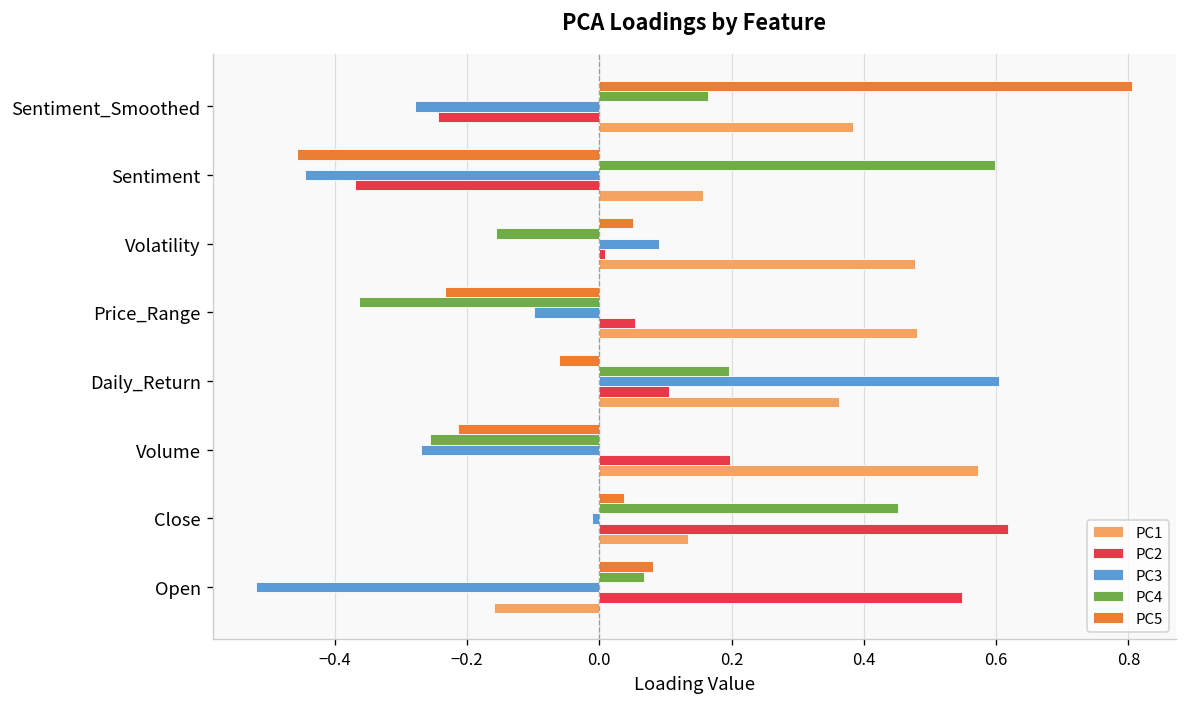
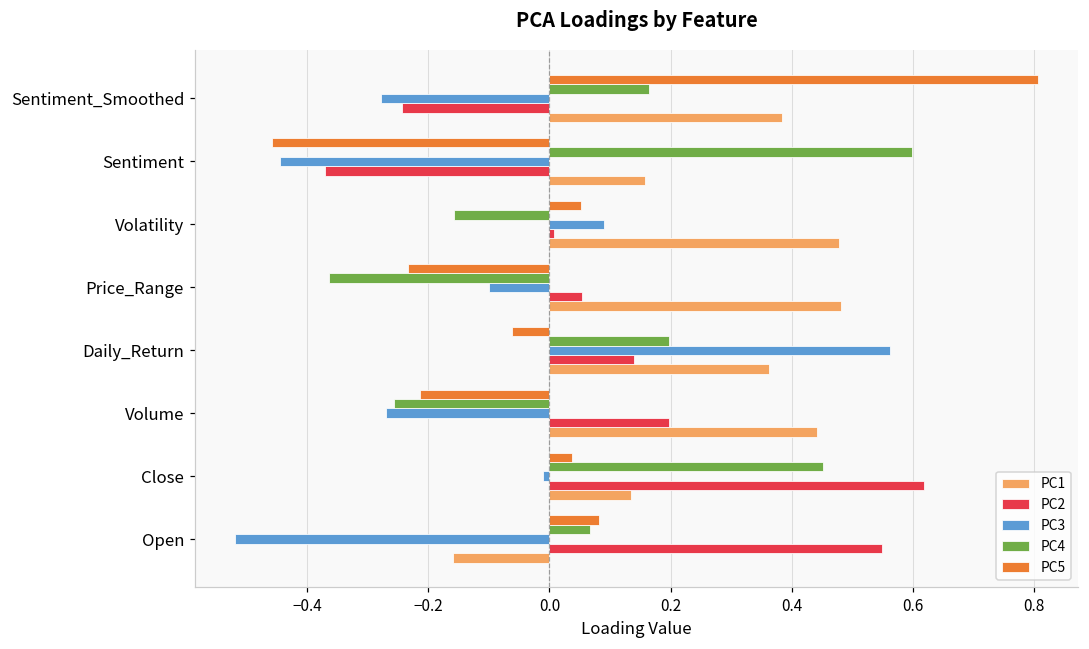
  {
    "PC1": {
      "Sentiment_Smoothed": 0.38,
      "Sentiment": 0.16,
      "Volatility": 0.48,
      "Price_Range": 0.48,
      "Daily_Return": 0.36,
-     "Volume": 0.57,
+     "Volume": 0.44,
      "Close": 0.13,
      "Open": -0.16
    },
    "PC2": {
      "Sentiment_Smoothed": -0.24,
      "Sentiment": -0.37,
      "Volatility": 0.01,
      "Price_Range": 0.05,
-     "Daily_Return": 0.10,
+     "Daily_Return": 0.14,
      "Volume": 0.20,
      "Close": 0.62,
      "Open": 0.55
    },
    "PC3": {
      "Sentiment_Smoothed": -0.28,
      "Sentiment": -0.44,
      "Volatility": 0.09,
      "Price_Range": -0.10,
-     "Daily_Return": 0.60,
+     "Daily_Return": 0.56,
      "Volume": -0.27,
      "Close": -0.01,
      "Open": -0.52
    },
    "PC4": {
      "Sentiment_Smoothed": 0.16,
      "Sentiment": 0.60,
      "Volatility": -0.16,
      "Price_Range": -0.36,
      "Daily_Return": 0.20,
      "Volume": -0.26,
      "Close": 0.45,
      "Open": 0.07
    },
    "PC5": {
      "Sentiment_Smoothed": 0.81,
      "Sentiment": -0.46,
      "Volatility": 0.05,
      "Price_Range": -0.23,
      "Daily_Return": -0.06,
      "Volume": -0.21,
      "Close": 0.04,
      "Open": 0.08
    }
  }
